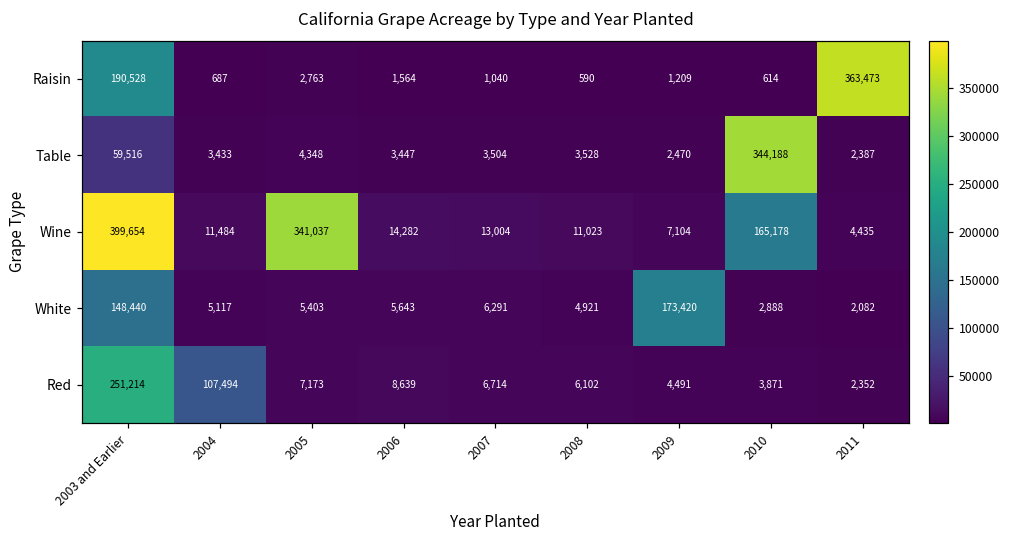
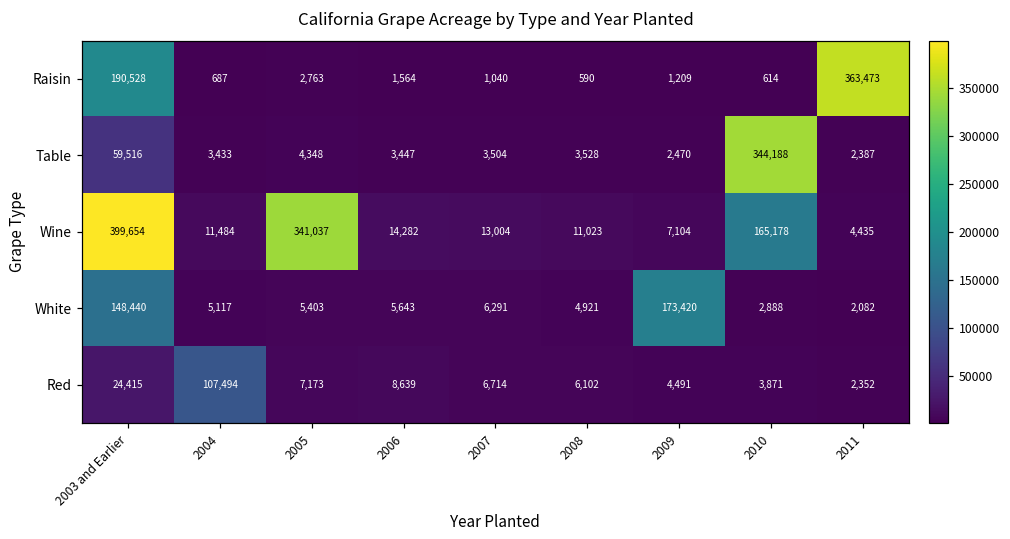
  {
    "Raisin": {
      "2003 and Earlier": "190,528",
      "2004": "687",
      "2005": "2,763",
      "2006": "1,564",
      "2007": "1,040",
      "2008": "590",
      "2009": "1,209",
      "2010": "614",
      "2011": "363,473"
    },
    "Table": {
      "2003 and Earlier": "59,516",
      "2004": "3,433",
      "2005": "4,348",
      "2006": "3,447",
      "2007": "3,504",
      "2008": "3,528",
      "2009": "2,470",
      "2010": "344,188",
      "2011": "2,387"
    },
    "Wine": {
      "2003 and Earlier": "399,654",
      "2004": "11,484",
      "2005": "341,037",
      "2006": "14,282",
      "2007": "13,004",
      "2008": "11,023",
      "2009": "7,104",
      "2010": "165,178",
      "2011": "4,435"
    },
    "White": {
      "2003 and Earlier": "148,440",
      "2004": "5,117",
      "2005": "5,403",
      "2006": "5,643",
      "2007": "6,291",
      "2008": "4,921",
      "2009": "173,420",
      "2010": "2,888",
      "2011": "2,082"
    },
    "Red": {
-     "2003 and Earlier": "251,214",
+     "2003 and Earlier": "24,415",
      "2004": "107,494",
      "2005": "7,173",
      "2006": "8,639",
      "2007": "6,714",
      "2008": "6,102",
      "2009": "4,491",
      "2010": "3,871",
      "2011": "2,352"
    }
  }
